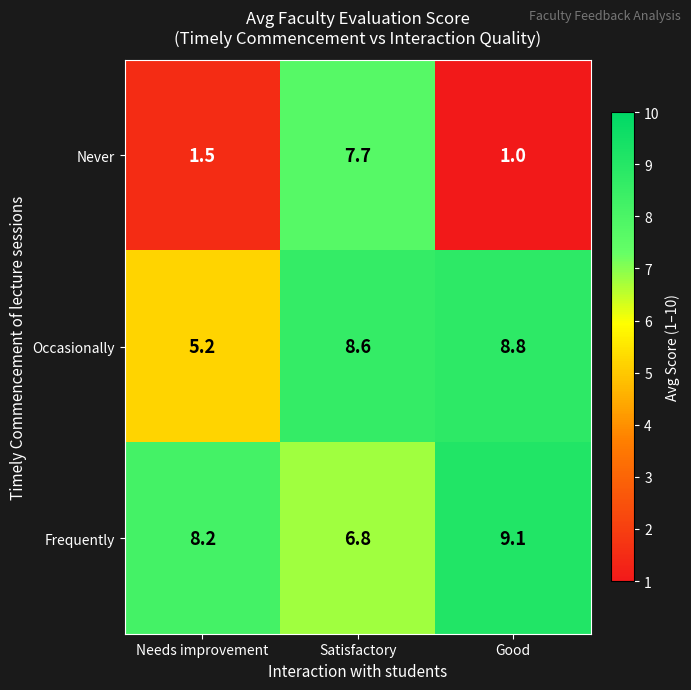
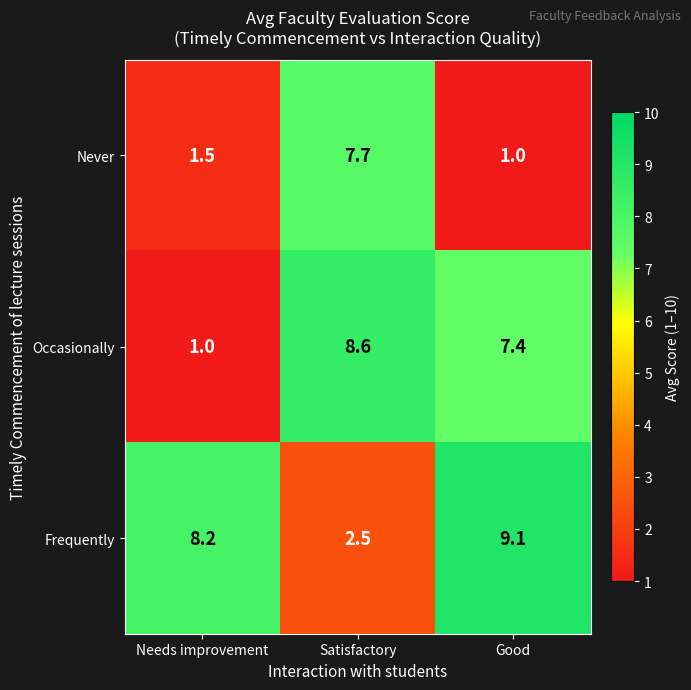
  {
    "Never": {
      "Needs improvement": 1.5,
      "Satisfactory": 7.7,
      "Good": 1.0
    },
    "Occasionally": {
-     "Needs improvement": 5.2,
+     "Needs improvement": 1.0,
      "Satisfactory": 8.6,
-     "Good": 8.8
+     "Good": 7.4
    },
    "Frequently": {
      "Needs improvement": 8.2,
-     "Satisfactory": 6.8,
+     "Satisfactory": 2.5,
      "Good": 9.1
    }
  }
